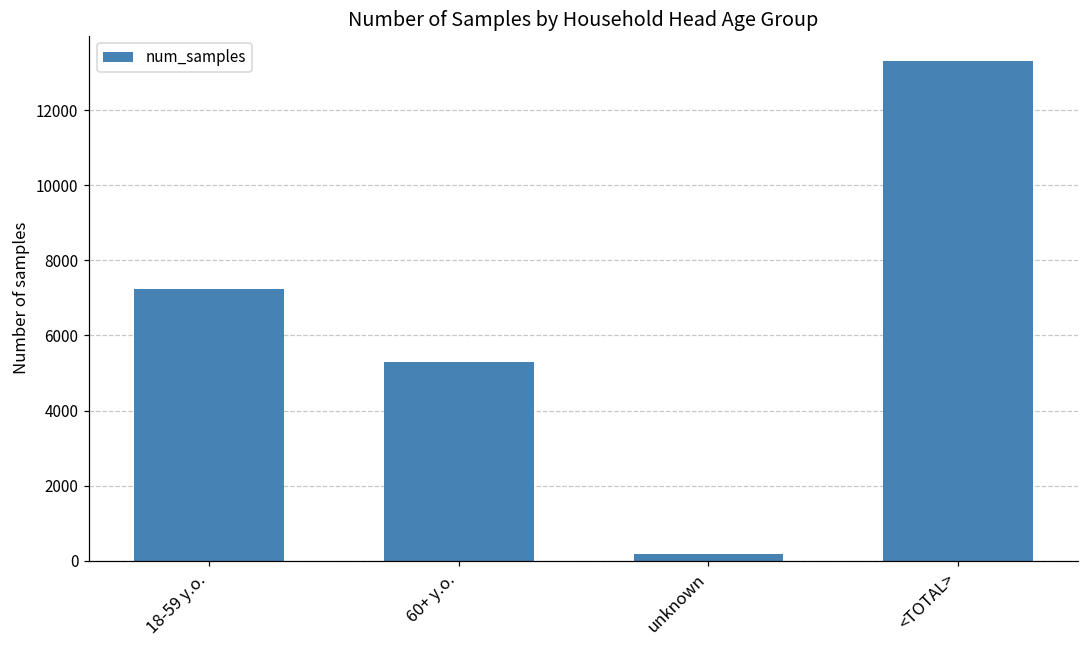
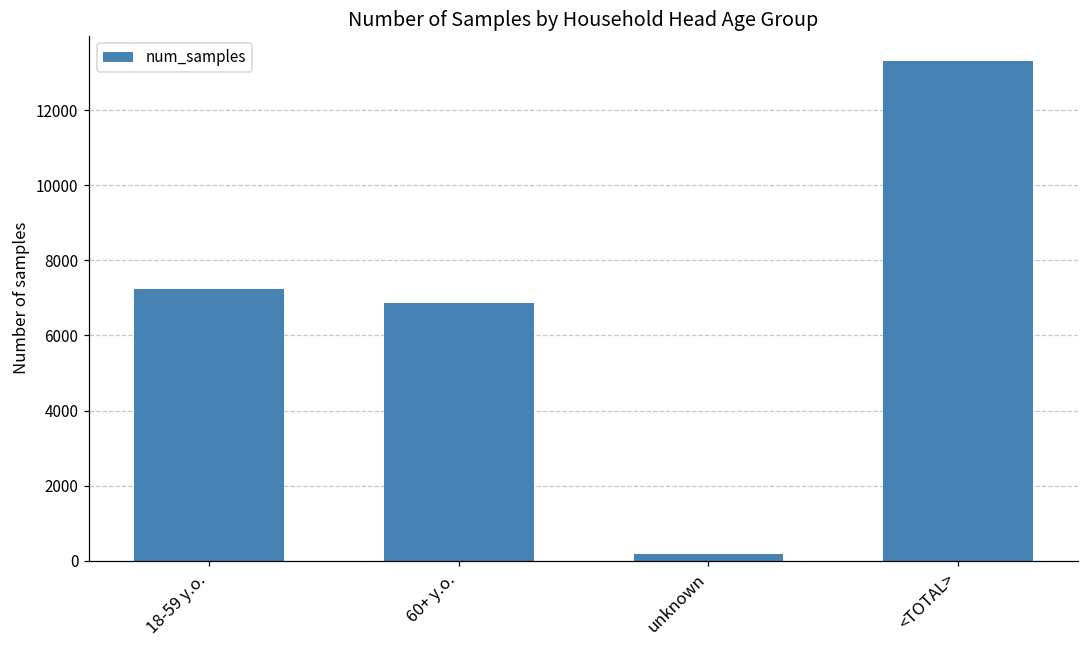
  {
    "18-59 y.o.": 7200,
-   "60+ y.o.": 5300,
+   "60+ y.o.": 6900,
    "unknown": 200,
    "<TOTAL>": 13300
  }
